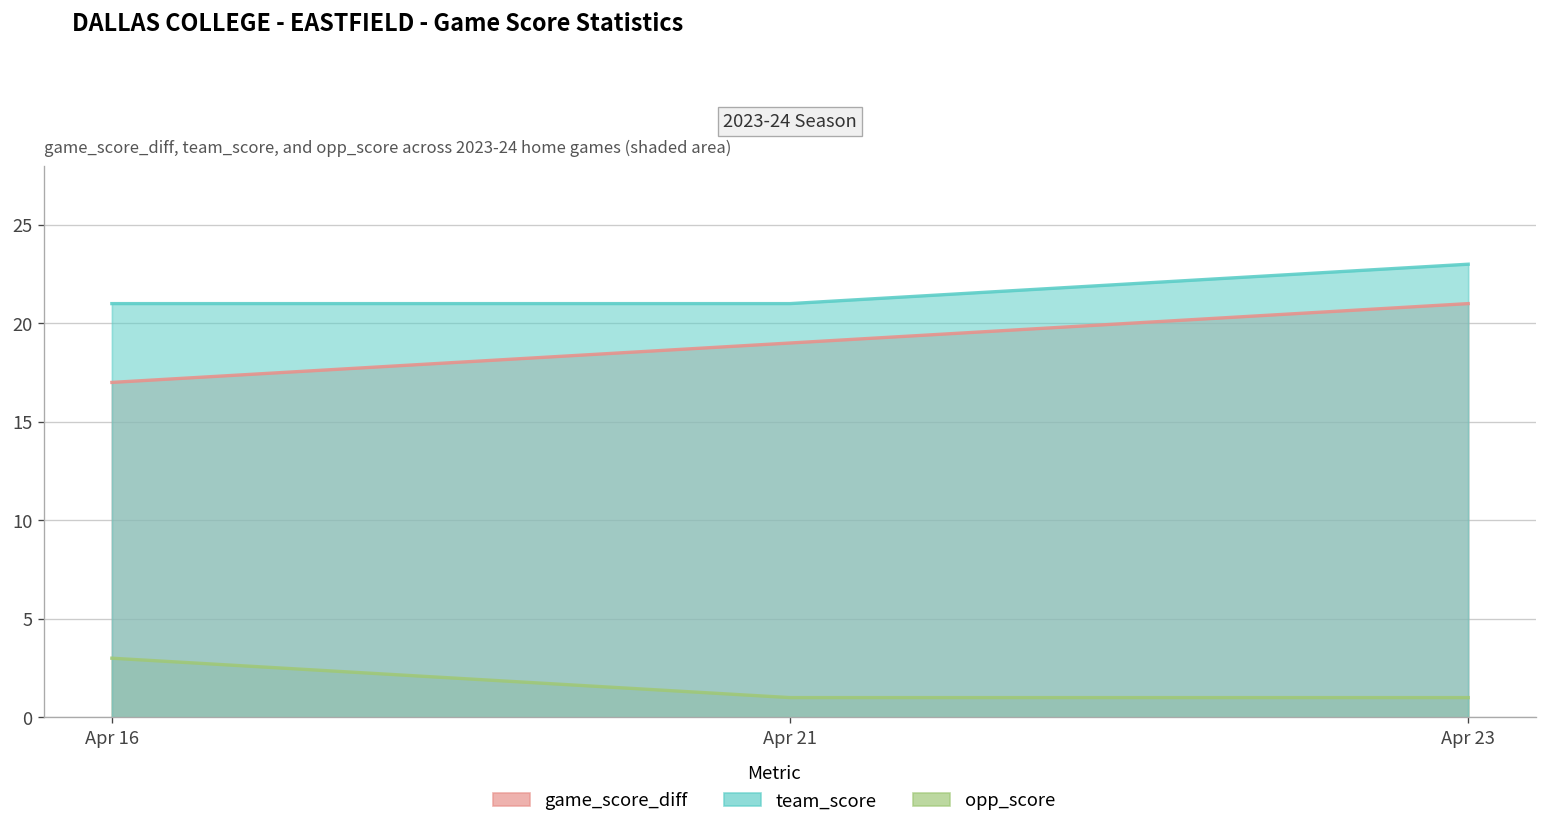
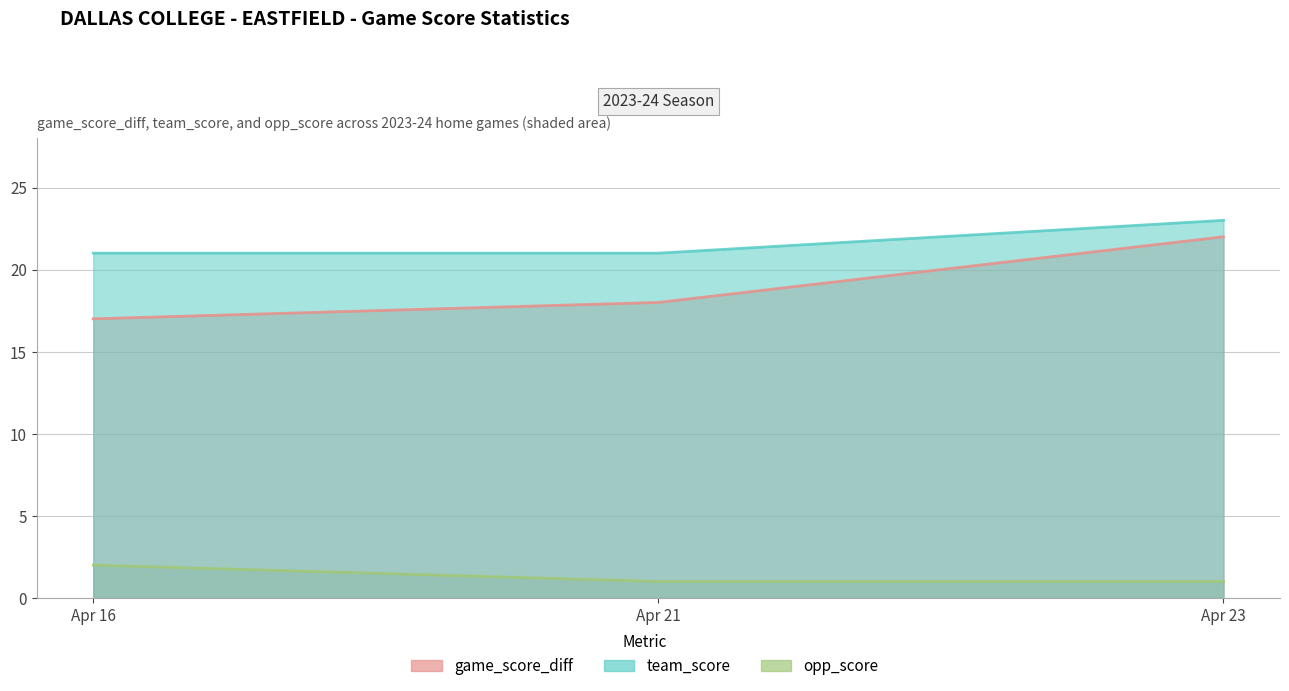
  {
    "opp_score": {
-     "Apr 16": 3,
+     "Apr 16": 2,
      "Apr 21": 1,
      "Apr 23": 1
    },
    "game_score_diff": {
      "Apr 16": 17,
-     "Apr 21": 19,
-     "Apr 23": 21
+     "Apr 21": 18,
+     "Apr 23": 22
    },
    "team_score": {
      "Apr 16": 21,
      "Apr 21": 21,
      "Apr 23": 23
    }
  }
